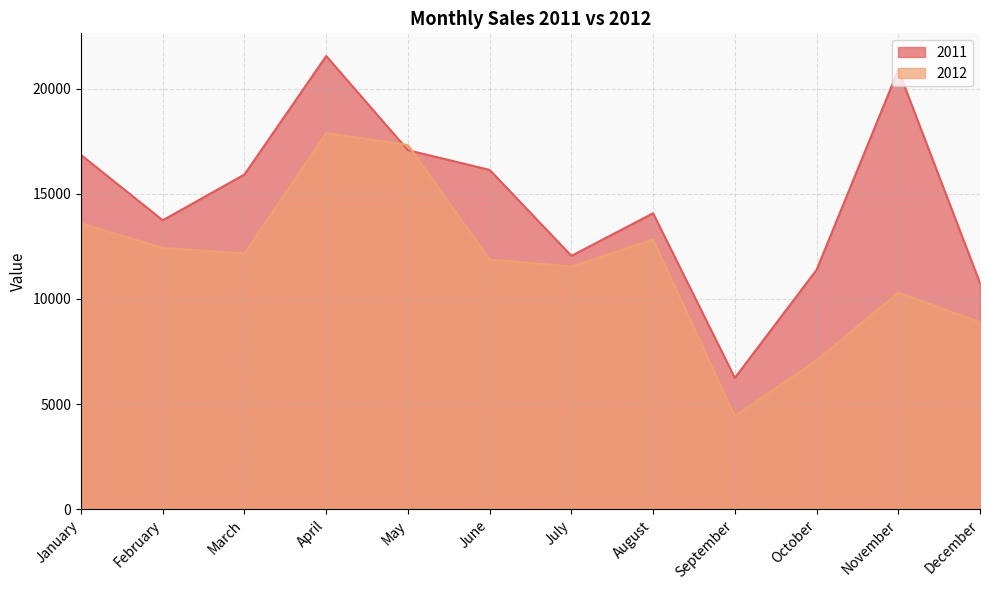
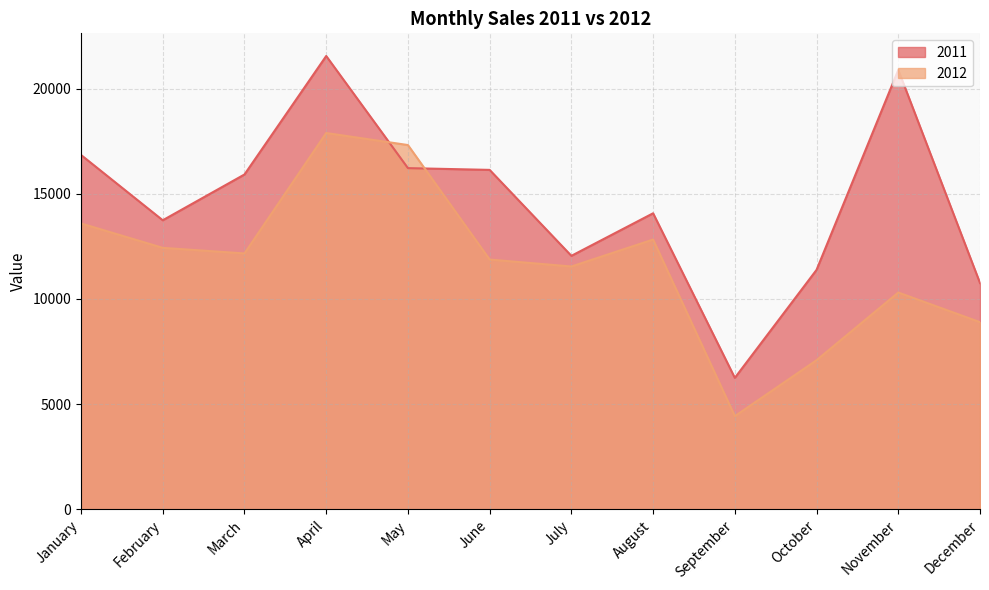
  {
    "2011": {
      "January": 16800,
      "February": 13700,
      "March": 15900,
      "April": 21600,
-     "May": 17100,
+     "May": 16200,
      "June": 16100,
      "July": 12100,
      "August": 14100,
      "September": 6200,
      "October": 11400,
      "December": 10800
    },
    "2012": {
      "January": 13600,
      "February": 12400,
      "March": 12200,
      "April": 17900,
      "May": 17300,
      "June": 11900,
      "July": 11500,
      "August": 12800,
      "September": 4400,
      "October": 7100,
      "November": 10300,
      "December": 8900
    }
  }
